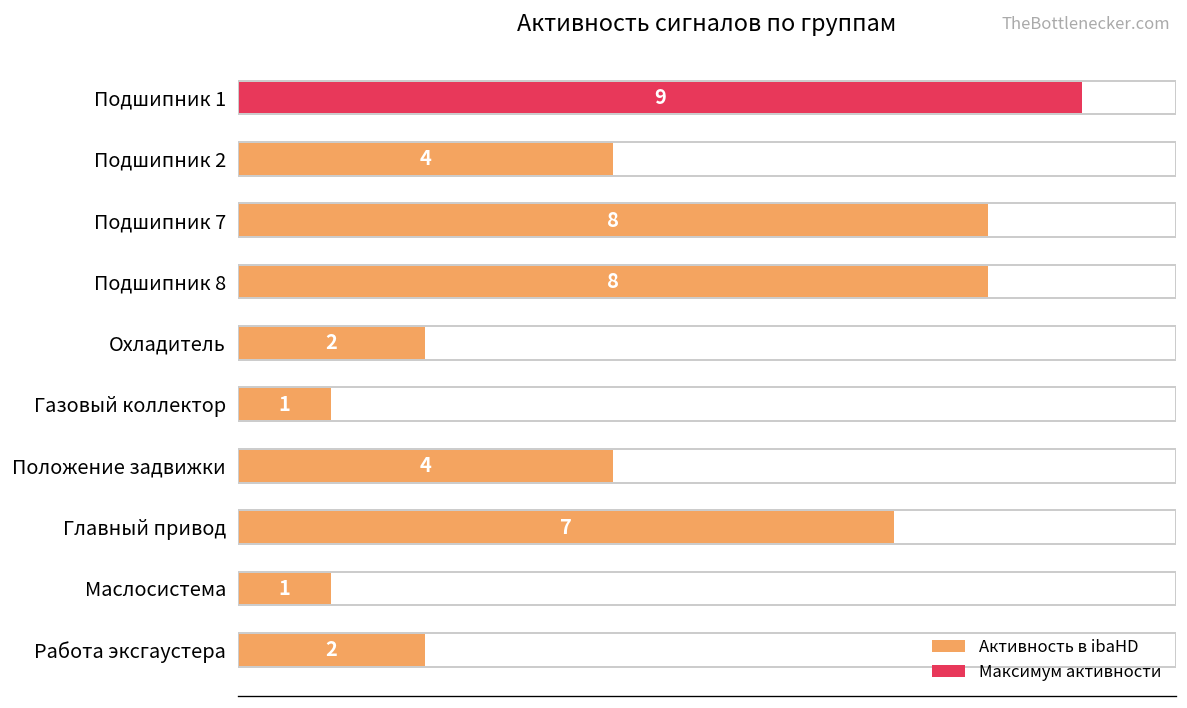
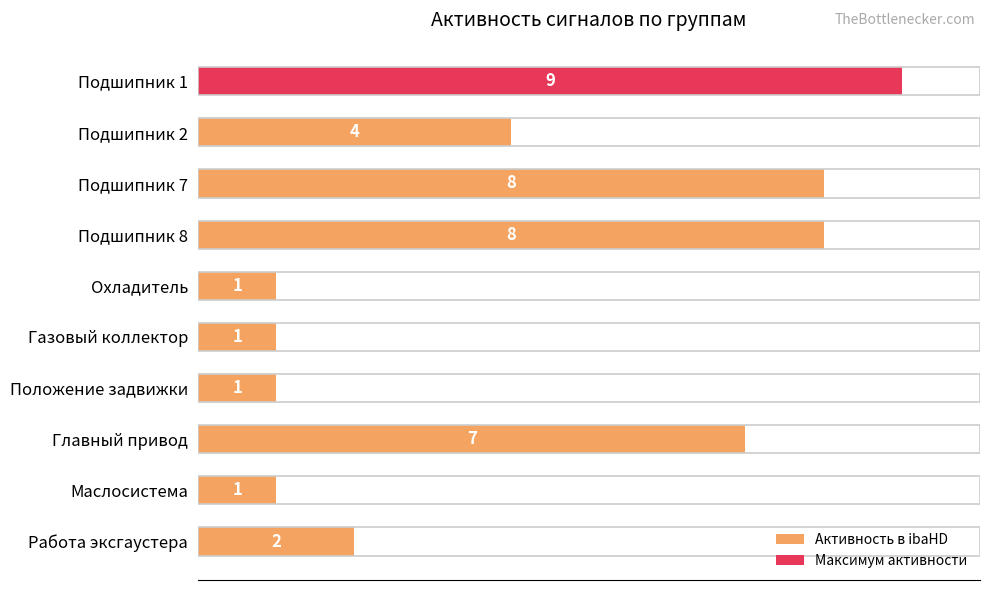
  {
    "Активность в ibaHD": {
      "Подшипник 1": 9,
      "Подшипник 2": 4,
      "Подшипник 7": 8,
      "Подшипник 8": 8,
-     "Охладитель": 2,
+     "Охладитель": 1,
      "Газовый коллектор": 1,
-     "Положение задвижки": 4,
+     "Положение задвижки": 1,
      "Главный привод": 7,
      "Маслосистема": 1,
      "Работа эксгаустера": 2
    },
    "Максимум активности": {
      "Подшипник 1": 9
    }
  }
